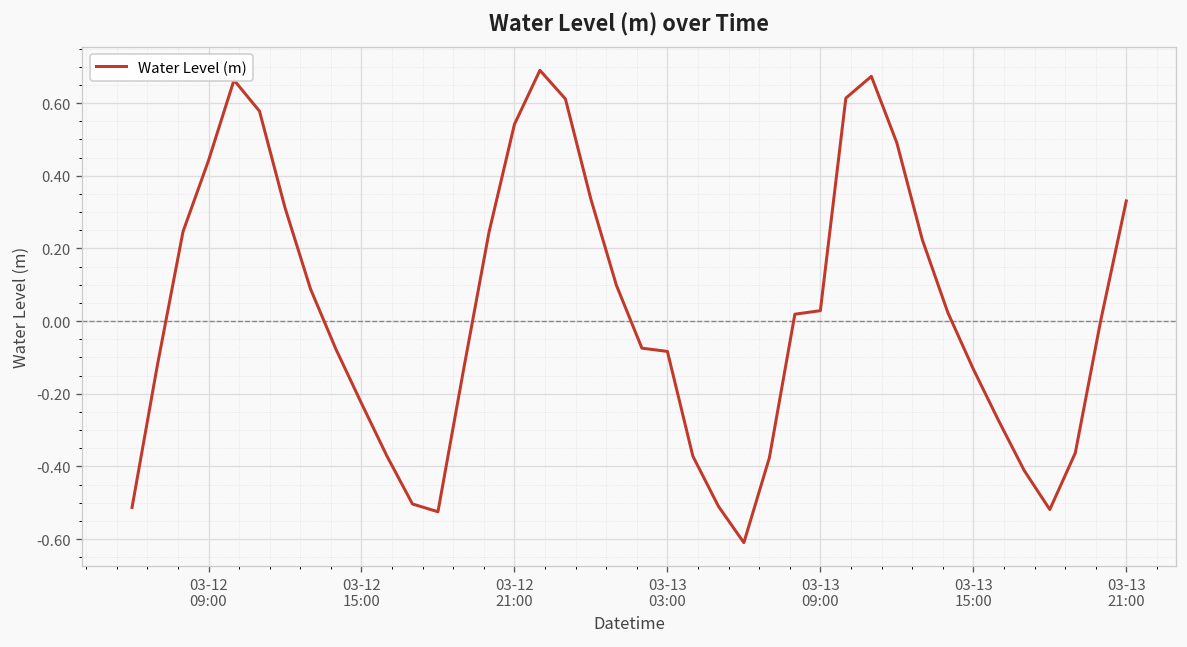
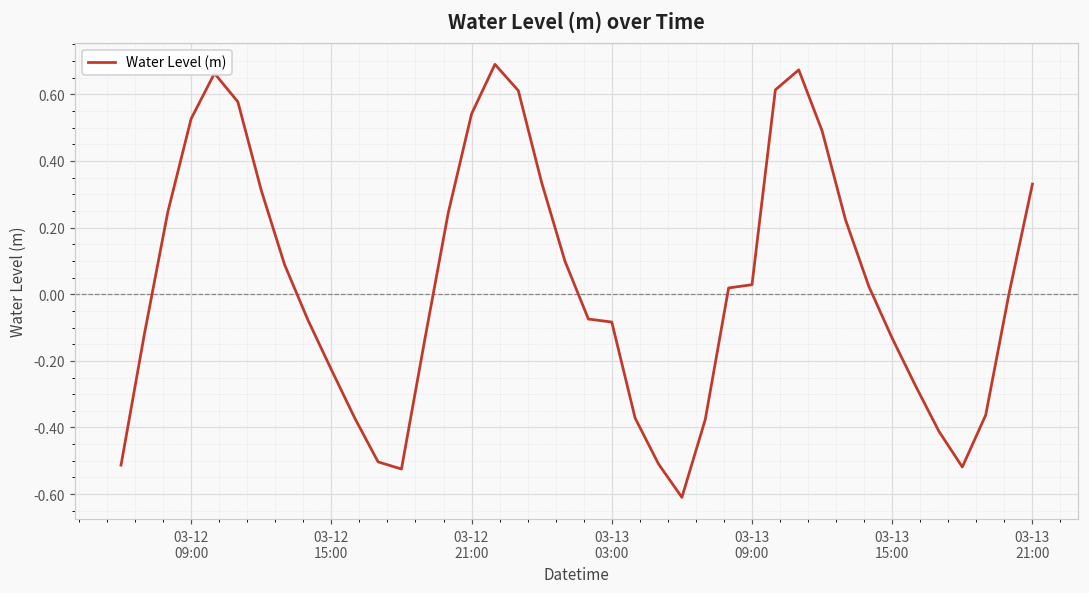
  {
-   "03-12 09:00": 0.44,
+   "03-12 09:00": 0.53,
    "03-12 15:00": -0.23,
    "03-12 21:00": 0.54,
    "03-13 03:00": -0.08,
    "03-13 09:00": 0.03,
    "03-13 15:00": -0.13,
    "03-13 21:00": 0.33
  }
